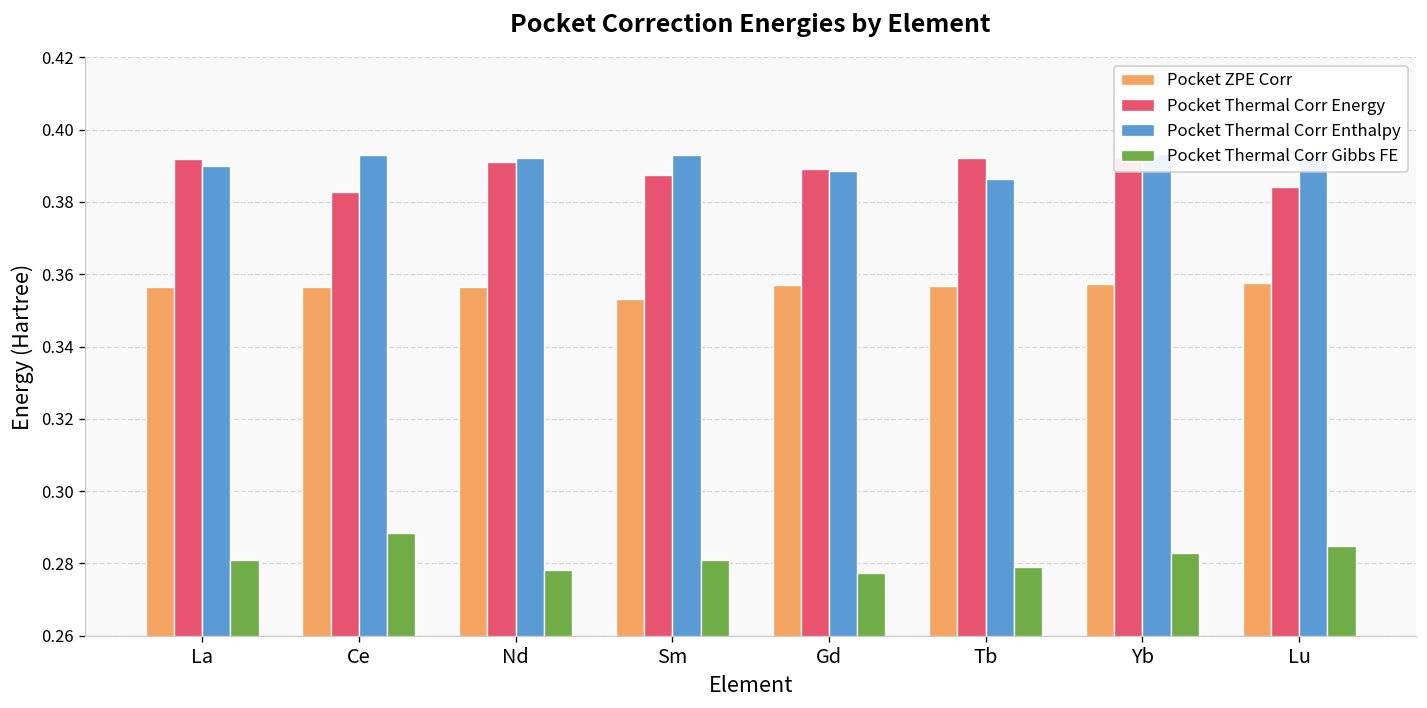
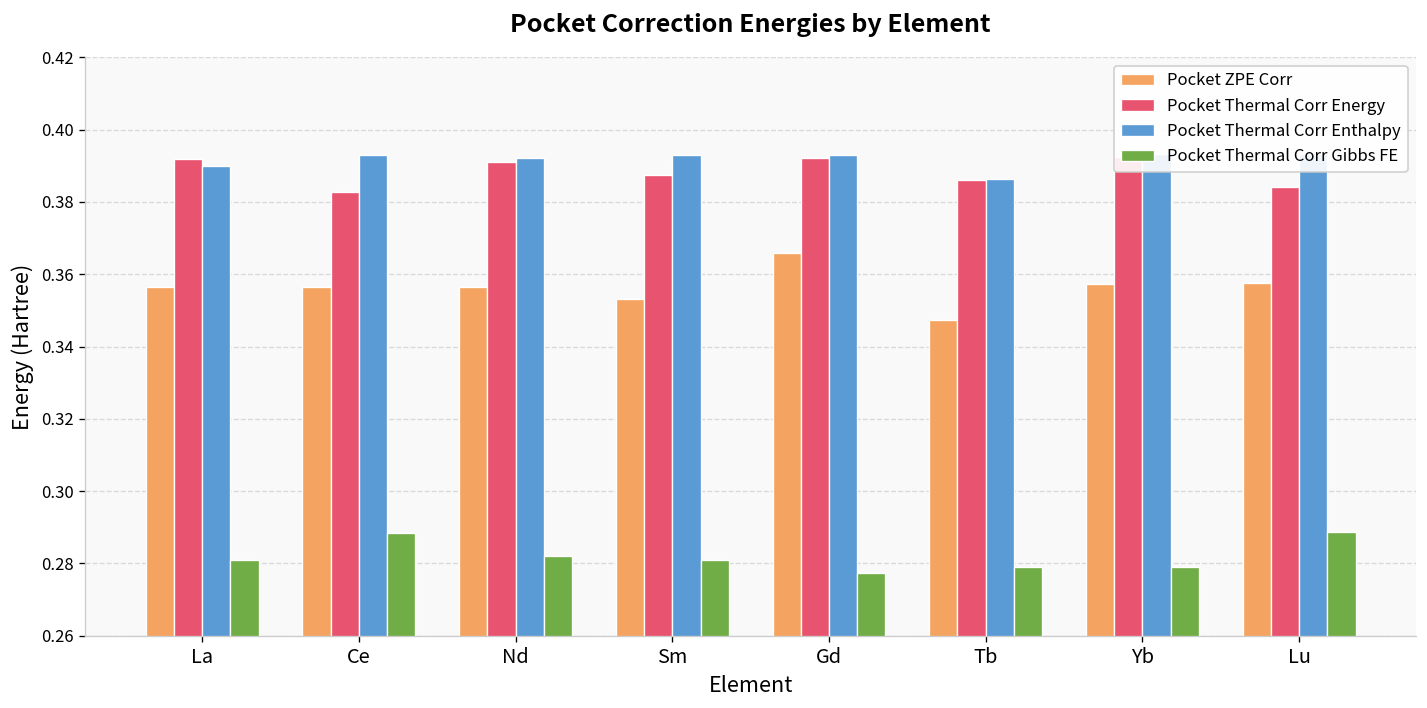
  {
    "Pocket ZPE Corr": {
      "La": 0.357,
      "Ce": 0.356,
      "Nd": 0.357,
      "Sm": 0.353,
-     "Gd": 0.357,
-     "Tb": 0.357,
+     "Gd": 0.366,
+     "Tb": 0.347,
      "Yb": 0.357,
      "Lu": 0.357
    },
    "Pocket Thermal Corr Energy": {
      "La": 0.392,
      "Ce": 0.383,
      "Nd": 0.391,
      "Sm": 0.388,
-     "Gd": 0.389,
-     "Tb": 0.392,
+     "Gd": 0.392,
+     "Tb": 0.386,
      "Lu": 0.384
    },
    "Pocket Thermal Corr Enthalpy": {
      "La": 0.390,
      "Ce": 0.393,
      "Nd": 0.392,
      "Sm": 0.393,
-     "Gd": 0.389,
+     "Gd": 0.393,
      "Tb": 0.386
    },
    "Pocket Thermal Corr Gibbs FE": {
      "La": 0.281,
      "Ce": 0.288,
-     "Nd": 0.278,
+     "Nd": 0.282,
      "Sm": 0.281,
      "Gd": 0.277,
      "Tb": 0.279,
-     "Yb": 0.283,
-     "Lu": 0.285
+     "Yb": 0.279,
+     "Lu": 0.289
    }
  }
